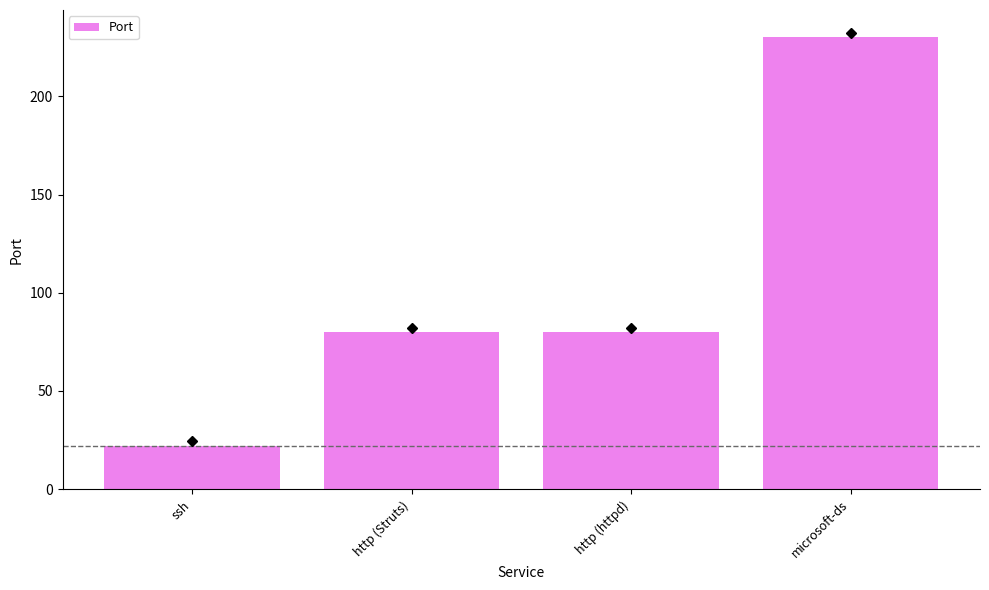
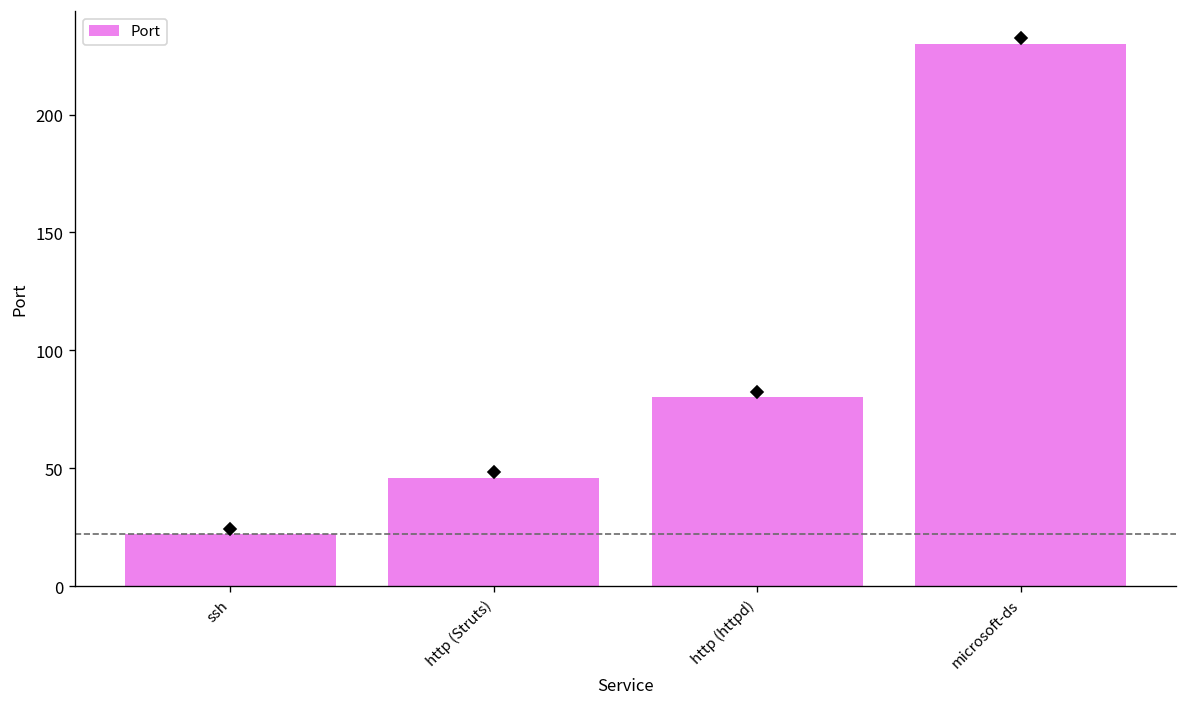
  {
    "Port": {
      "ssh": 22,
-     "http (Struts)": 80,
+     "http (Struts)": 46,
      "http (httpd)": 80,
      "microsoft-ds": 230
    }
  }
